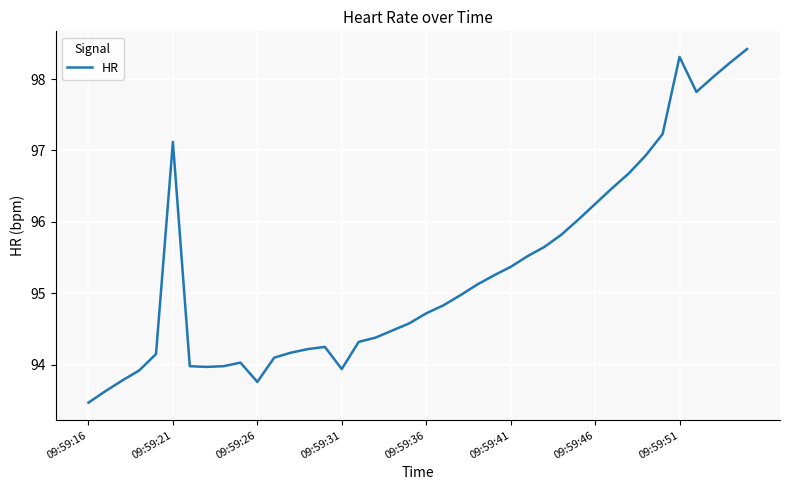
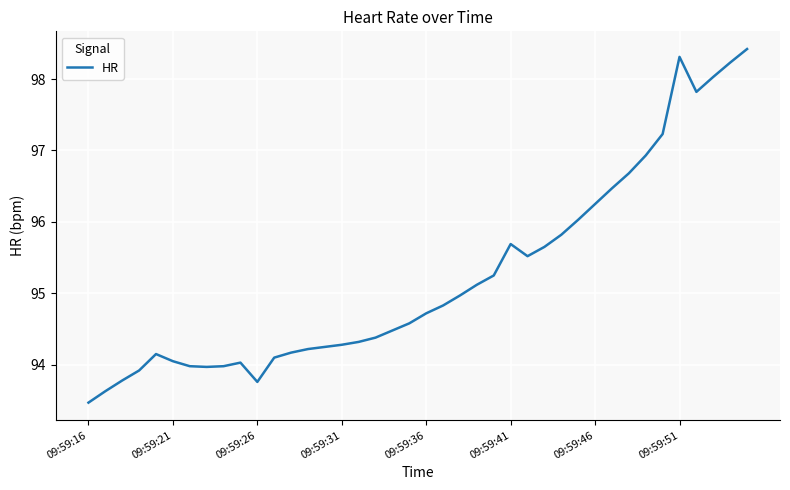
  {
    "09:59:16": 93.5,
-   "09:59:21": 97.1,
+   "09:59:21": 94.1,
    "09:59:26": 93.8,
-   "09:59:31": 93.9,
+   "09:59:31": 94.3,
    "09:59:36": 94.7,
-   "09:59:41": 95.4,
+   "09:59:41": 95.7,
    "09:59:46": 96.3,
    "09:59:51": 98.3
  }
